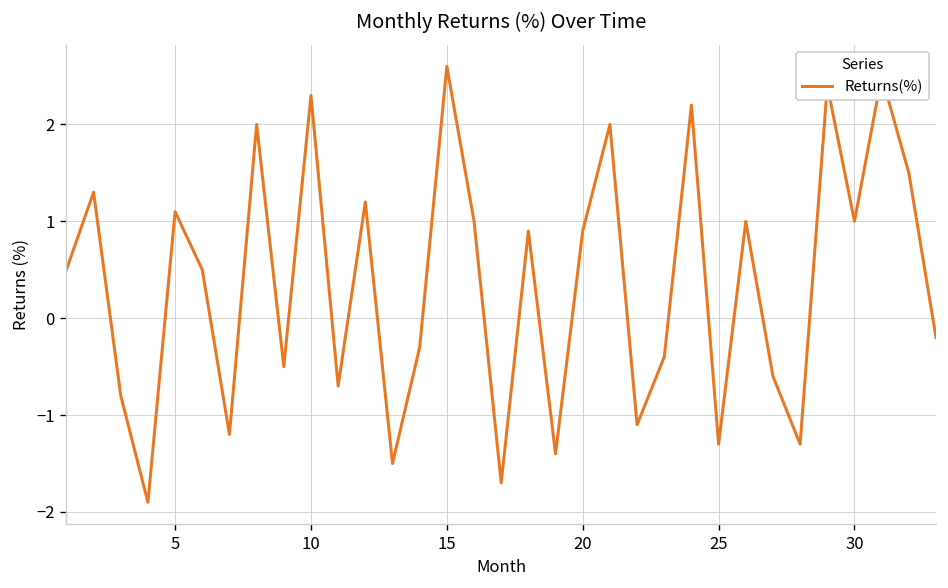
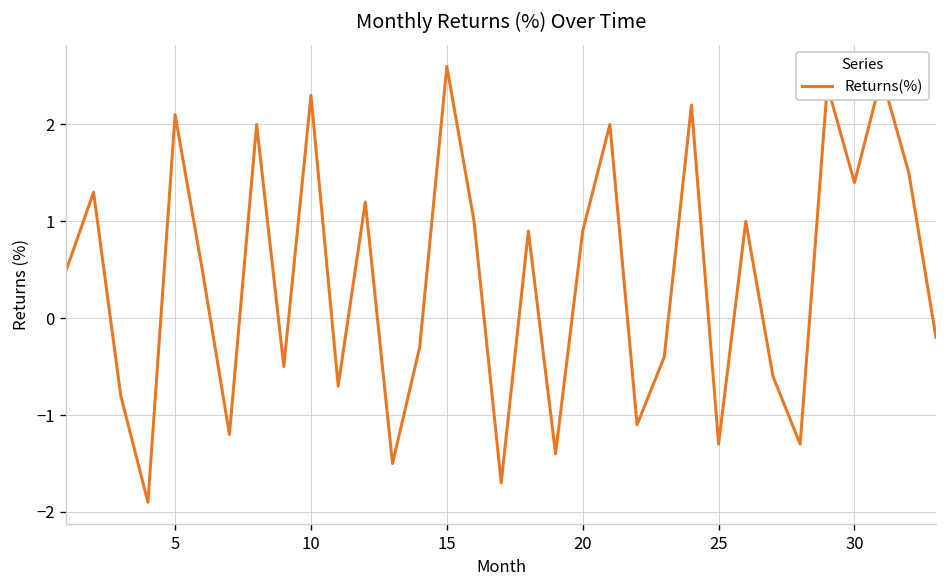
  {
-   "5": 1.1,
+   "5": 2.1,
    "10": 2.3,
    "15": 2.6,
    "20": 0.9,
    "25": -1.3,
-   "30": 1.0
+   "30": 1.4
  }
